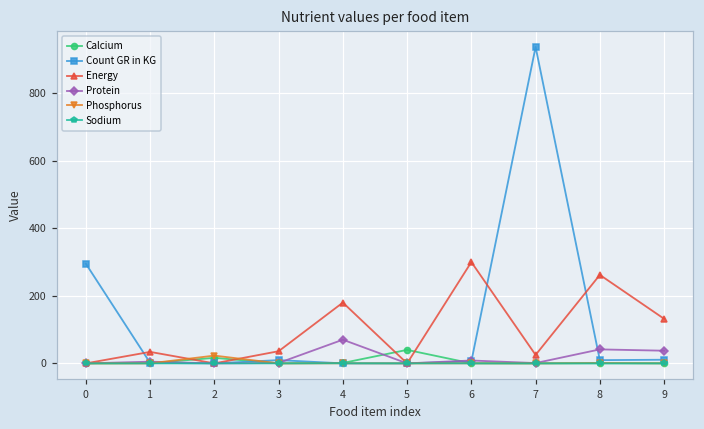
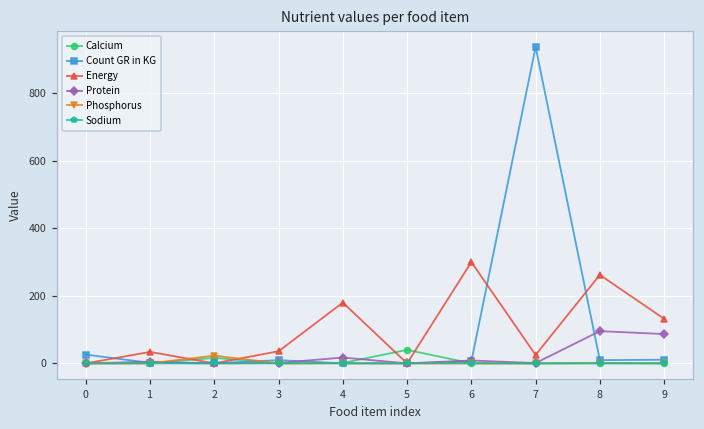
  {
    "Count GR in KG": {
-     "0": 300,
+     "0": 30,
      "3": 10,
      "7": 940,
      "8": 10,
      "9": 10
    },
    "Protein": {
-     "4": 70,
-     "8": 40,
-     "9": 40
+     "4": 20,
+     "8": 100,
+     "9": 90
    }
  }
